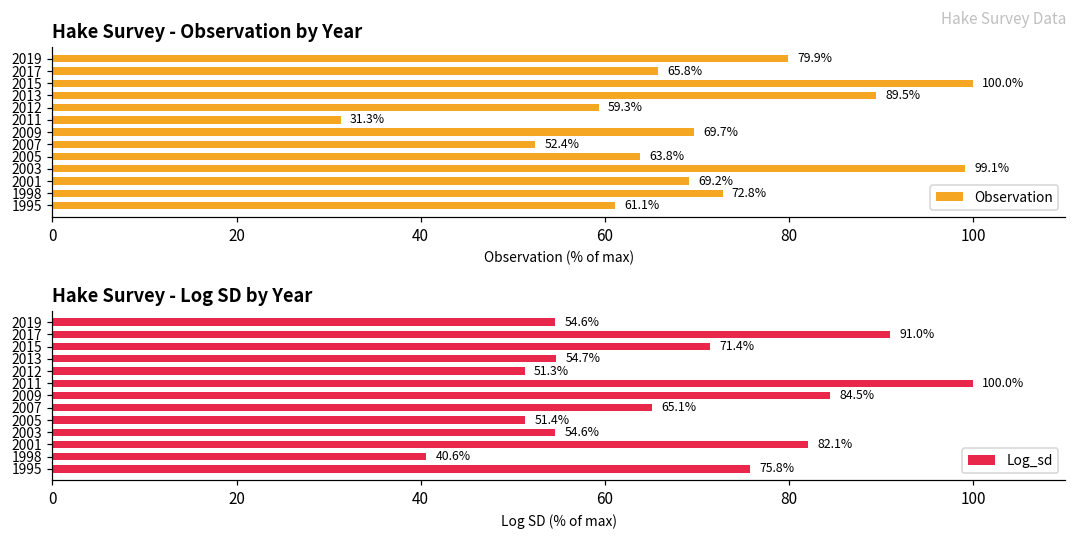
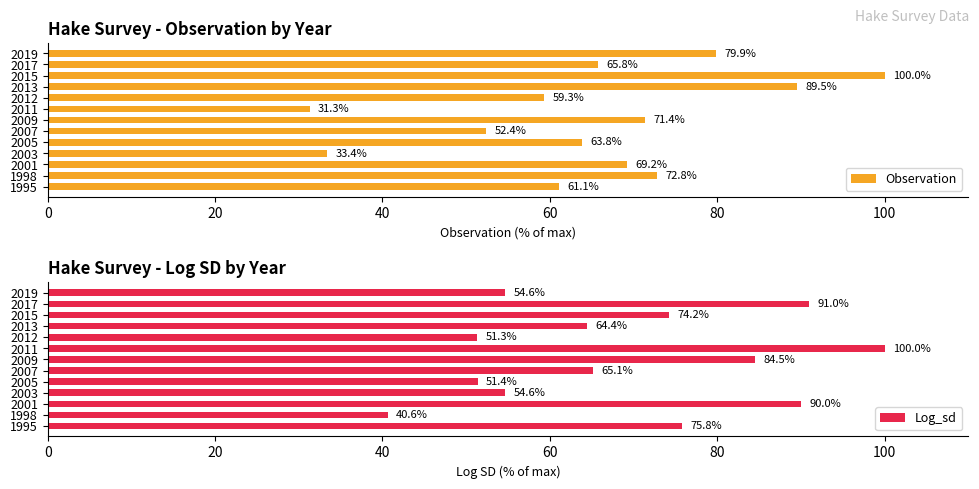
  {
    "Hake Survey - Observation by Year": {
      "2019": "79.9%",
      "2017": "65.8%",
      "2015": "100.0%",
      "2013": "89.5%",
      "2012": "59.3%",
      "2011": "31.3%",
-     "2009": "69.7%",
+     "2009": "71.4%",
      "2007": "52.4%",
      "2005": "63.8%",
-     "2003": "99.1%",
+     "2003": "33.4%",
      "2001": "69.2%",
      "1998": "72.8%",
      "1995": "61.1%"
    },
    "Hake Survey - Log SD by Year": {
      "2019": "54.6%",
      "2017": "91.0%",
-     "2015": "71.4%",
-     "2013": "54.7%",
+     "2015": "74.2%",
+     "2013": "64.4%",
      "2012": "51.3%",
      "2011": "100.0%",
      "2009": "84.5%",
      "2007": "65.1%",
      "2005": "51.4%",
      "2003": "54.6%",
-     "2001": "82.1%",
+     "2001": "90.0%",
      "1998": "40.6%",
      "1995": "75.8%"
    }
  }
